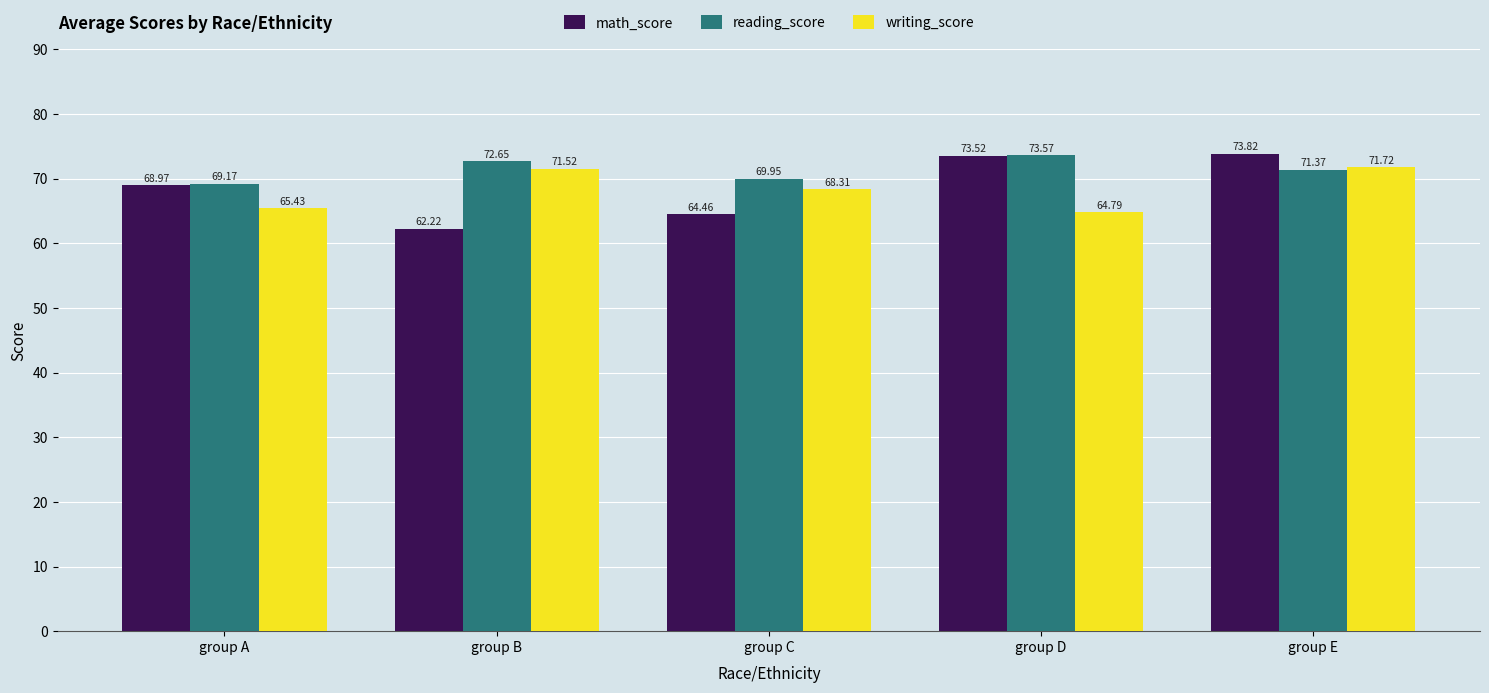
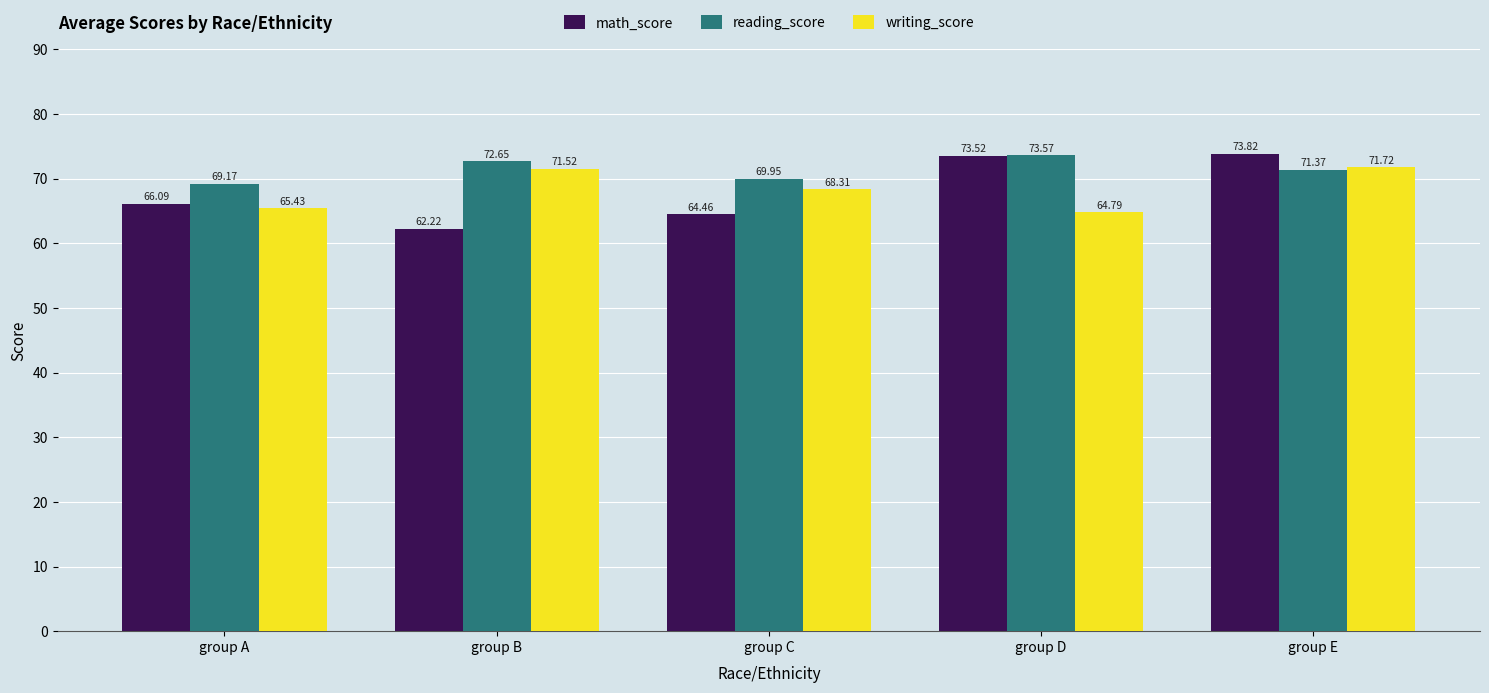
  {
    "math_score": {
-     "group A": 68.97,
+     "group A": 66.09,
      "group B": 62.22,
      "group C": 64.46,
      "group D": 73.52,
      "group E": 73.82
    },
    "reading_score": {
      "group A": 69.17,
      "group B": 72.65,
      "group C": 69.95,
      "group D": 73.57,
      "group E": 71.37
    },
    "writing_score": {
      "group A": 65.43,
      "group B": 71.52,
      "group C": 68.31,
      "group D": 64.79,
      "group E": 71.72
    }
  }
